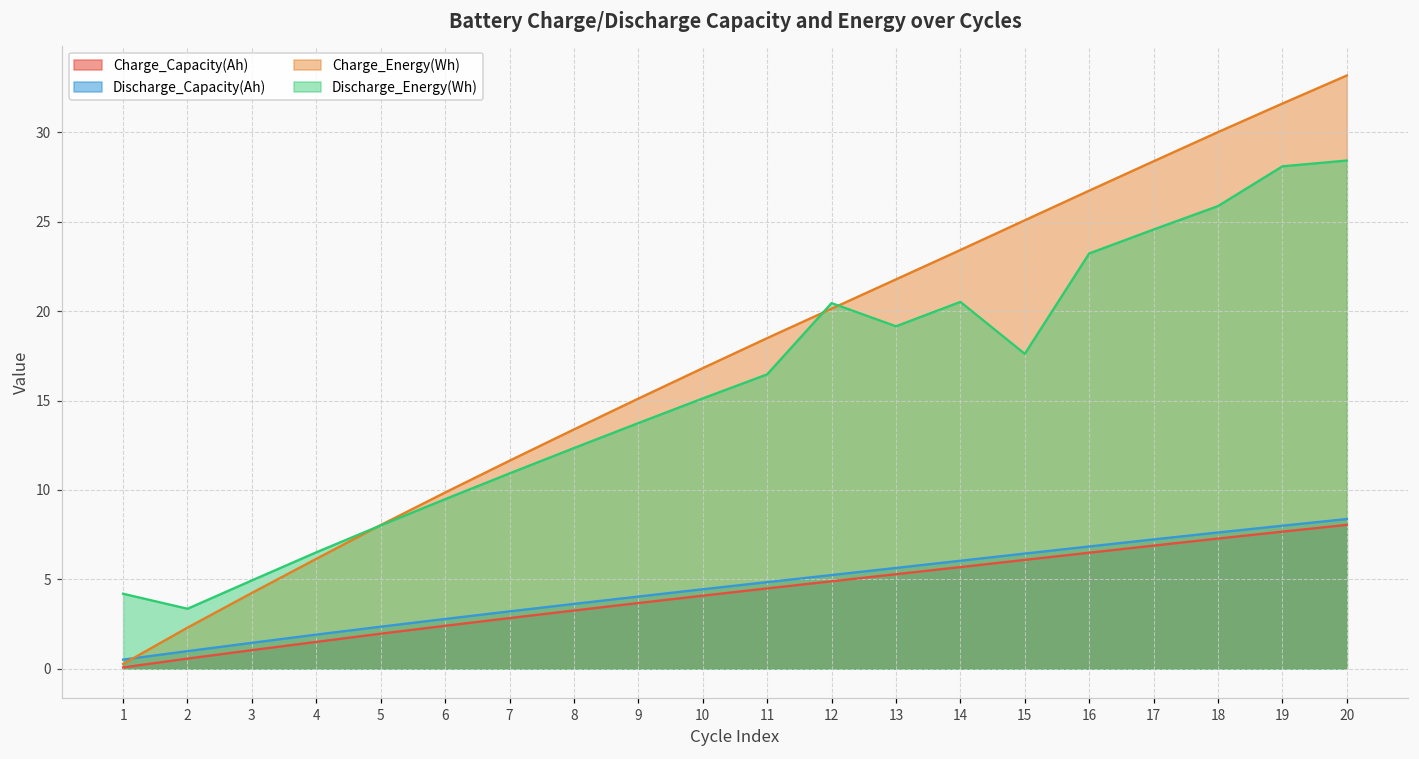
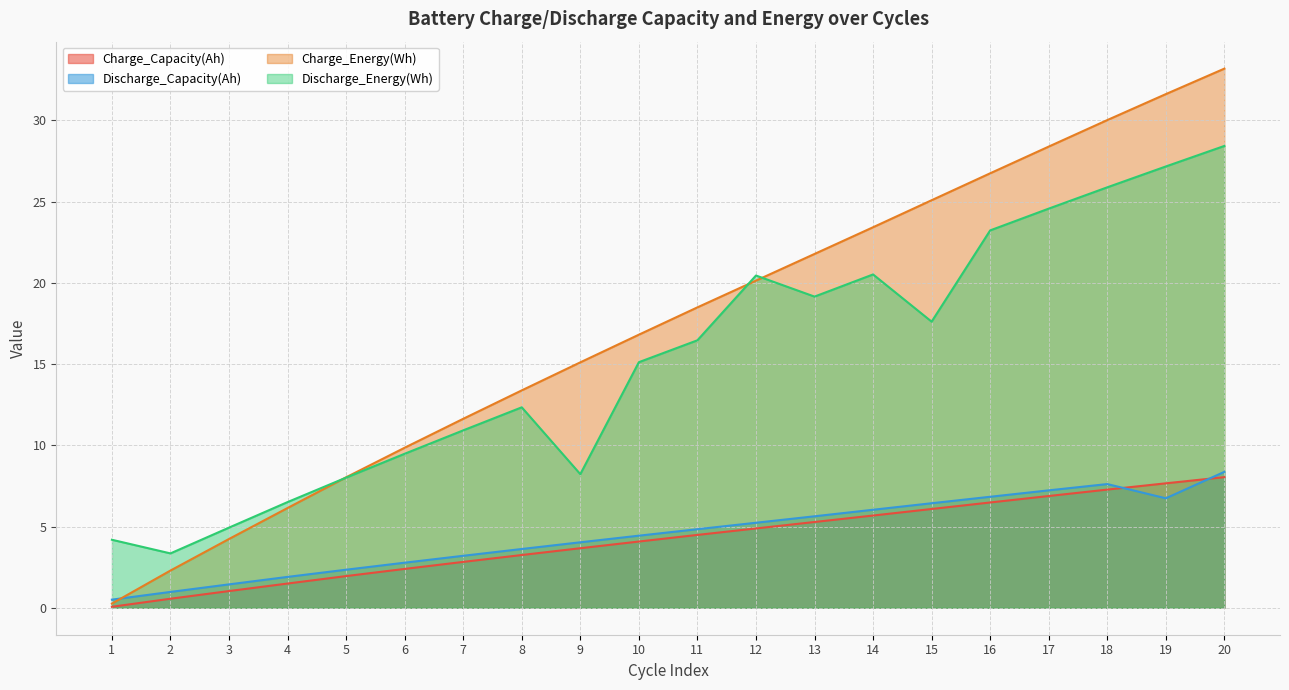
  {
    "Discharge_Capacity(Ah)": {
      "1": 0.5,
      "2": 1.0,
      "3": 1.4,
      "4": 1.9,
      "5": 2.3,
      "6": 2.8,
      "7": 3.2,
      "8": 3.6,
      "9": 4.0,
      "10": 4.4,
      "11": 4.8,
      "12": 5.2,
      "13": 5.6,
      "14": 6.0,
      "15": 6.4,
      "16": 6.8,
      "17": 7.2,
      "18": 7.6,
-     "19": 8.0,
+     "19": 6.7,
      "20": 8.4
    },
    "Discharge_Energy(Wh)": {
      "1": 4.2,
      "2": 3.3,
      "3": 4.9,
      "4": 6.5,
      "6": 9.5,
      "7": 10.9,
      "8": 12.3,
-     "9": 13.7,
+     "9": 8.2,
      "10": 15.1,
      "11": 16.5,
      "12": 20.5,
      "13": 19.2,
      "14": 20.5,
      "15": 17.6,
      "16": 23.2,
      "17": 24.6,
      "18": 25.9,
-     "19": 28.1,
+     "19": 27.2,
      "20": 28.4
    }
  }
